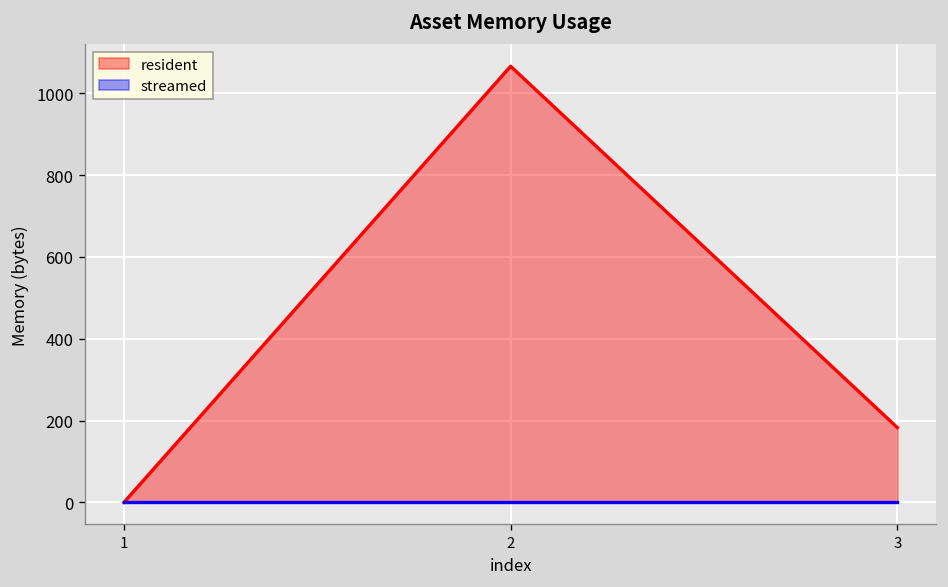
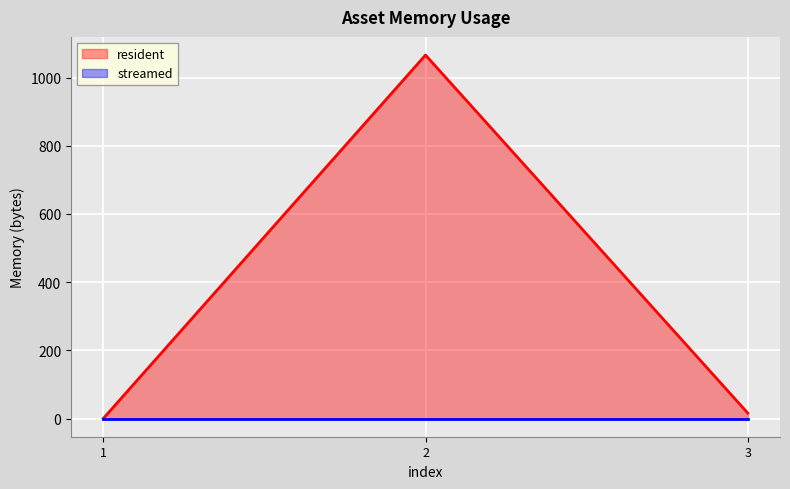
  {
    "resident": {
      "2": 1070,
-     "3": 180
+     "3": 20
    },
    "streamed": {
      "2": 0,
      "3": 0
    }
  }
